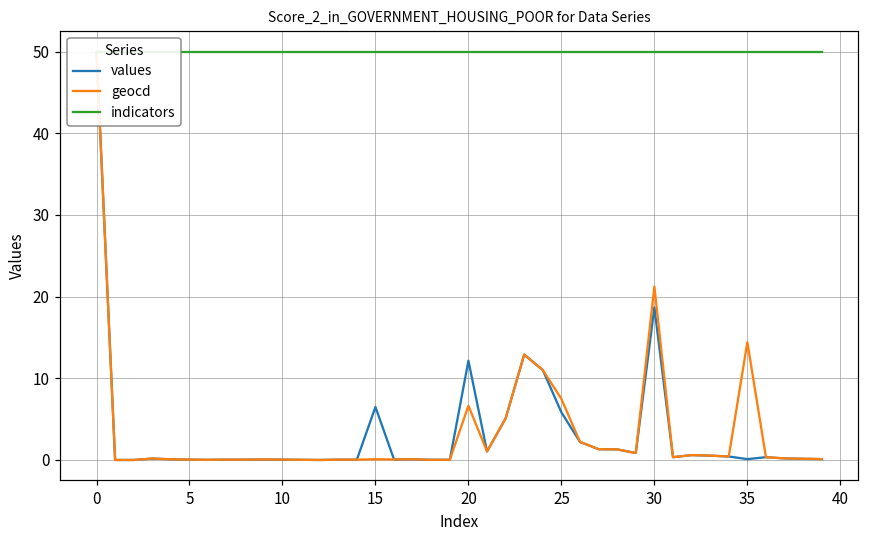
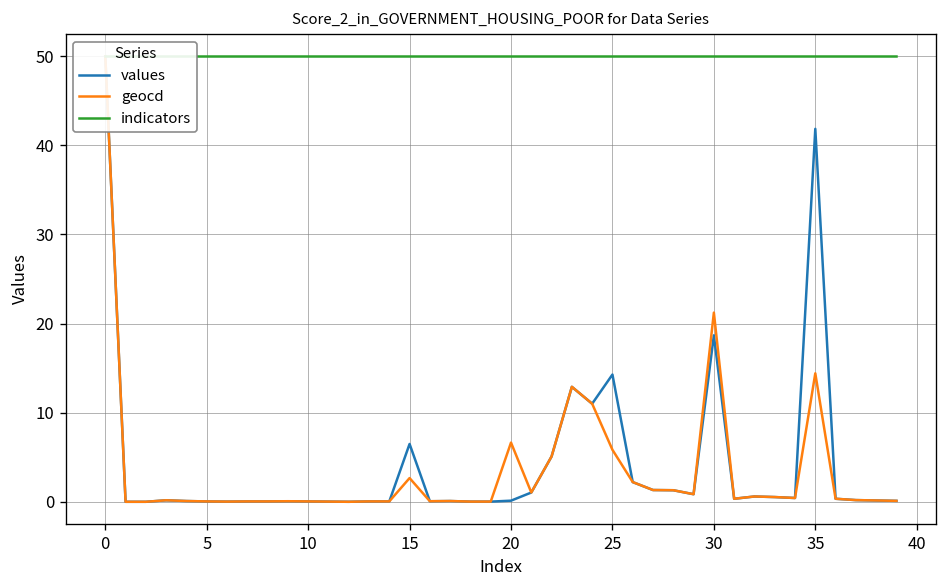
  {
    "values": {
      "15": 6,
-     "20": 12,
-     "25": 6,
+     "20": 0,
+     "25": 14,
      "30": 19,
-     "35": 0
+     "35": 42
    },
    "geocd": {
-     "15": 0,
+     "15": 3,
      "20": 7,
-     "25": 7,
+     "25": 6,
      "30": 21,
      "35": 14
    },
    "indicators": {
      "5": 50,
      "10": 50,
      "15": 50,
      "20": 50,
      "25": 50,
      "30": 50,
      "35": 50
    }
  }
